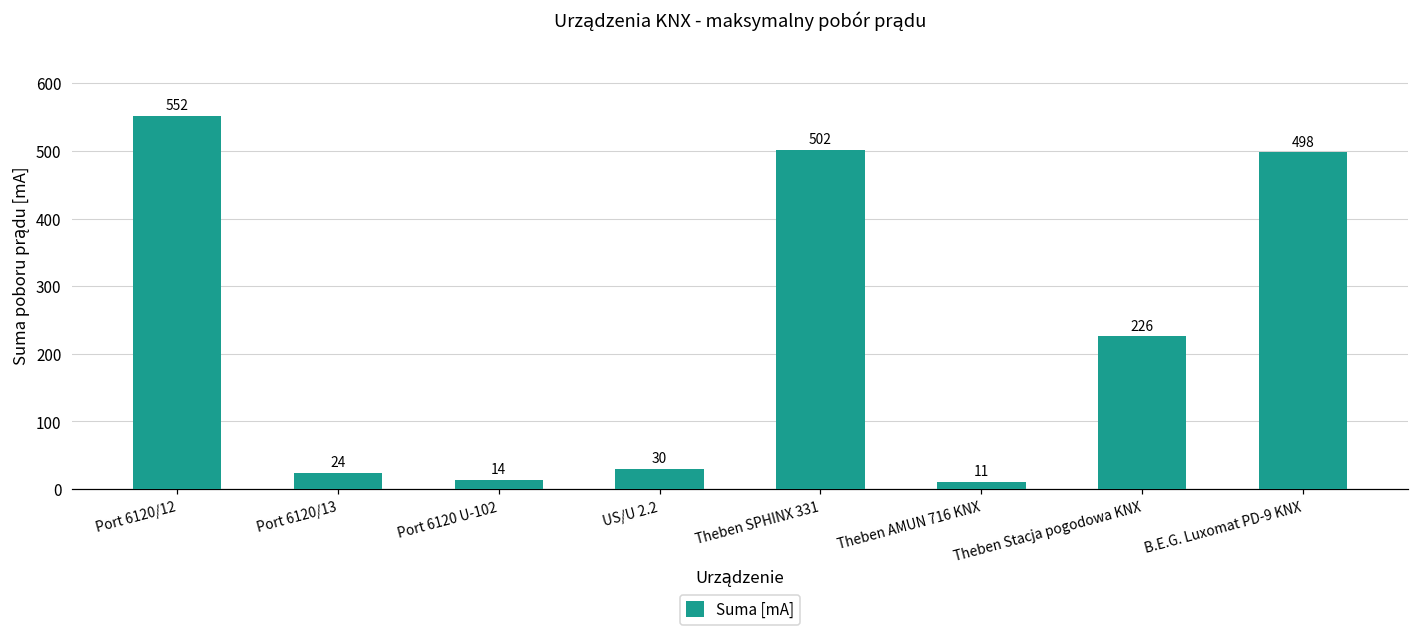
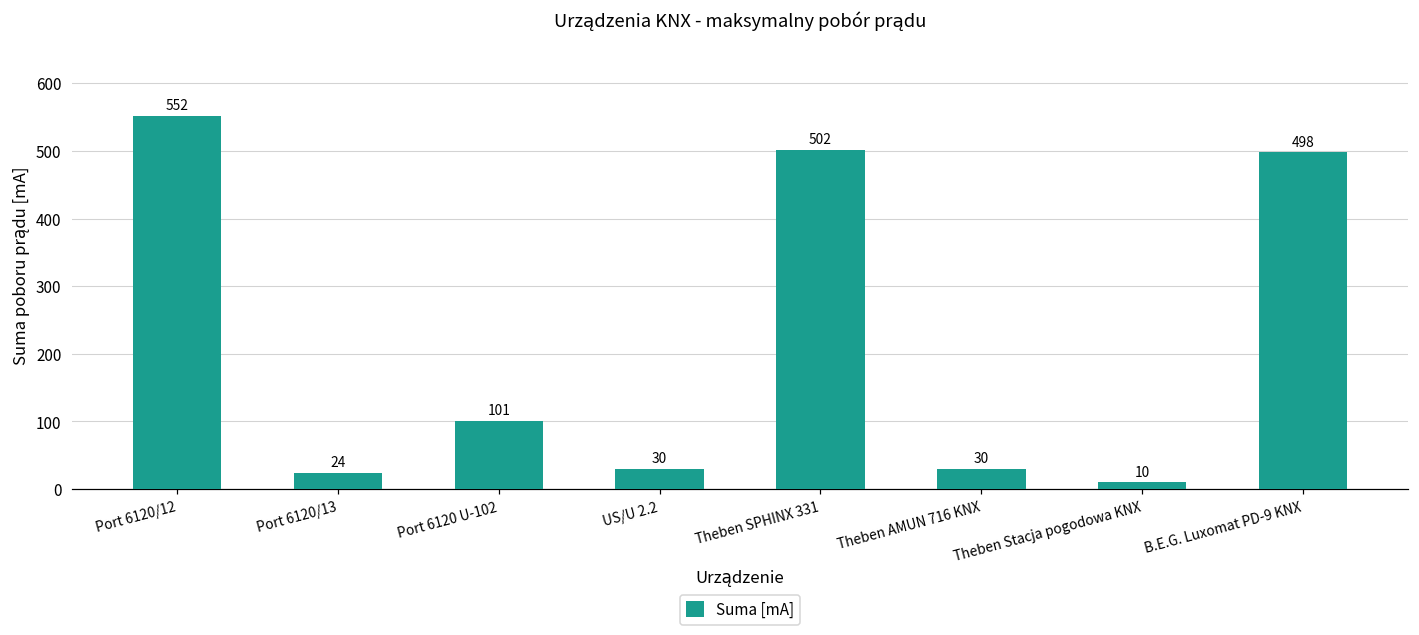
  {
    "Port 6120/12": 552,
    "Port 6120/13": 24,
-   "Port 6120 U-102": 14,
+   "Port 6120 U-102": 101,
    "US/U 2.2": 30,
    "Theben SPHINX 331": 502,
-   "Theben AMUN 716 KNX": 11,
-   "Theben Stacja pogodowa KNX": 226,
+   "Theben AMUN 716 KNX": 30,
+   "Theben Stacja pogodowa KNX": 10,
    "B.E.G. Luxomat PD-9 KNX": 498
  }
